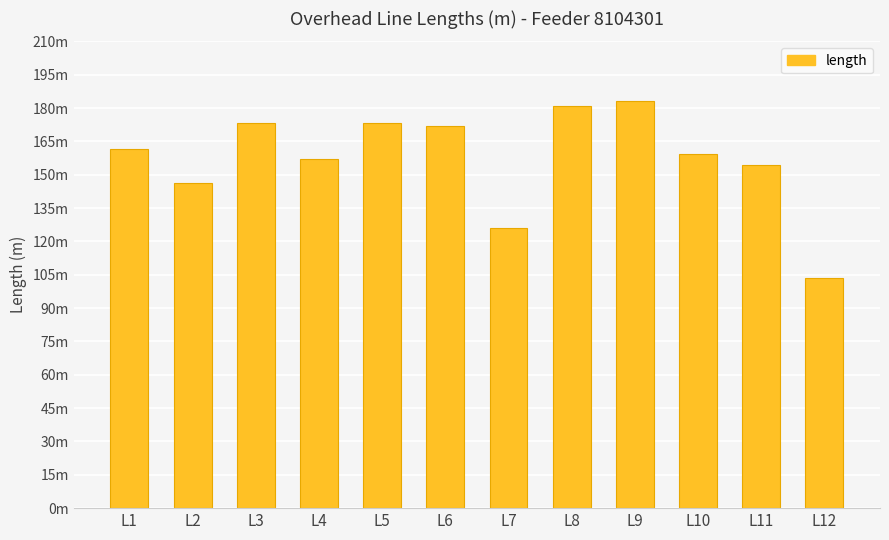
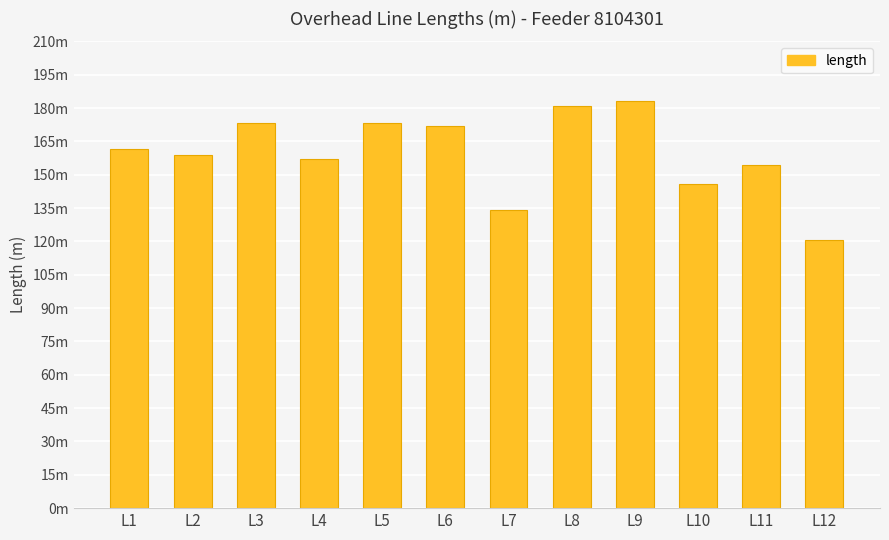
  {
    "L1": "161m",
-   "L2": "146m",
+   "L2": "159m",
    "L3": "173m",
    "L4": "157m",
    "L5": "173m",
    "L6": "172m",
-   "L7": "126m",
+   "L7": "134m",
    "L8": "181m",
    "L9": "183m",
-   "L10": "159m",
+   "L10": "146m",
    "L11": "154m",
-   "L12": "104m"
+   "L12": "121m"
  }
